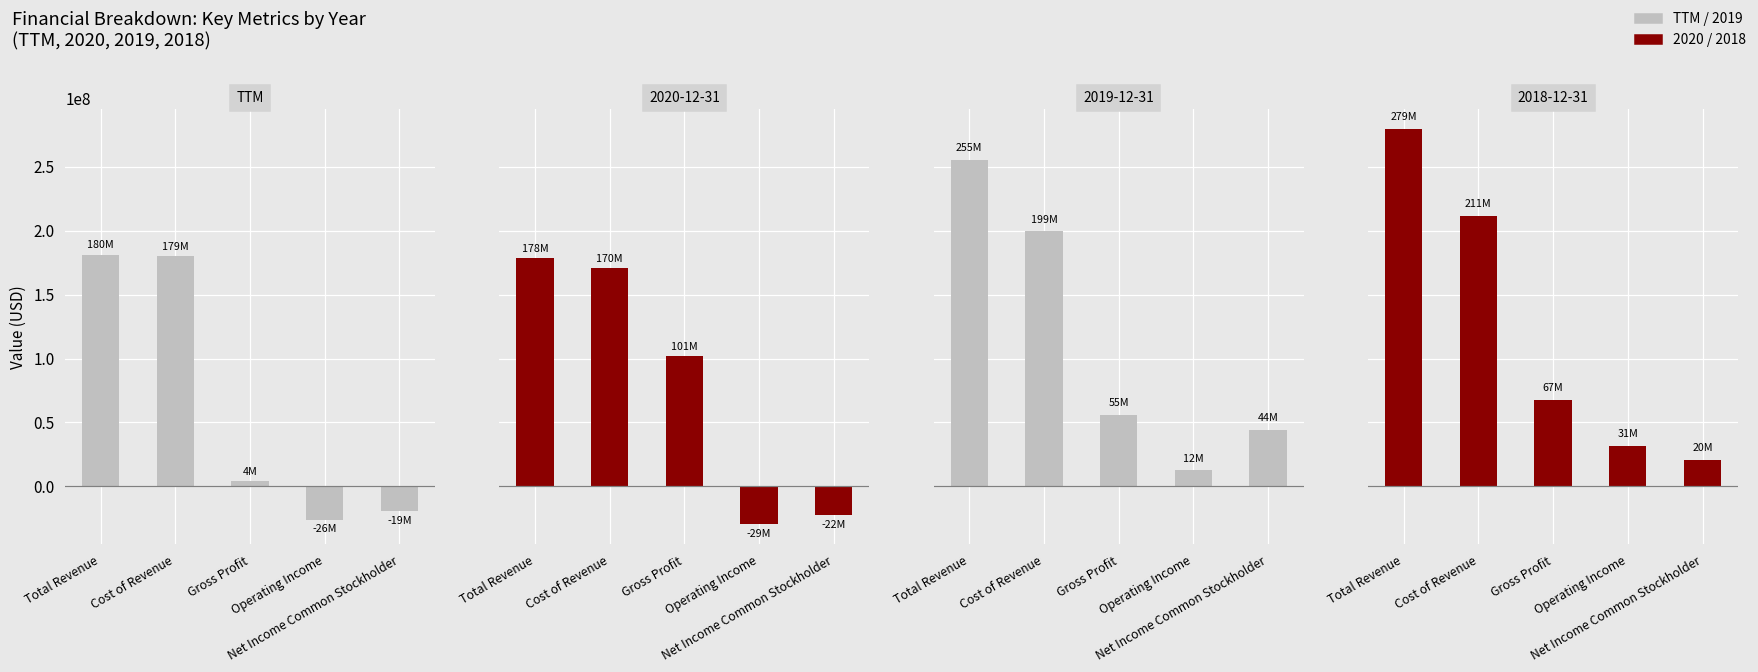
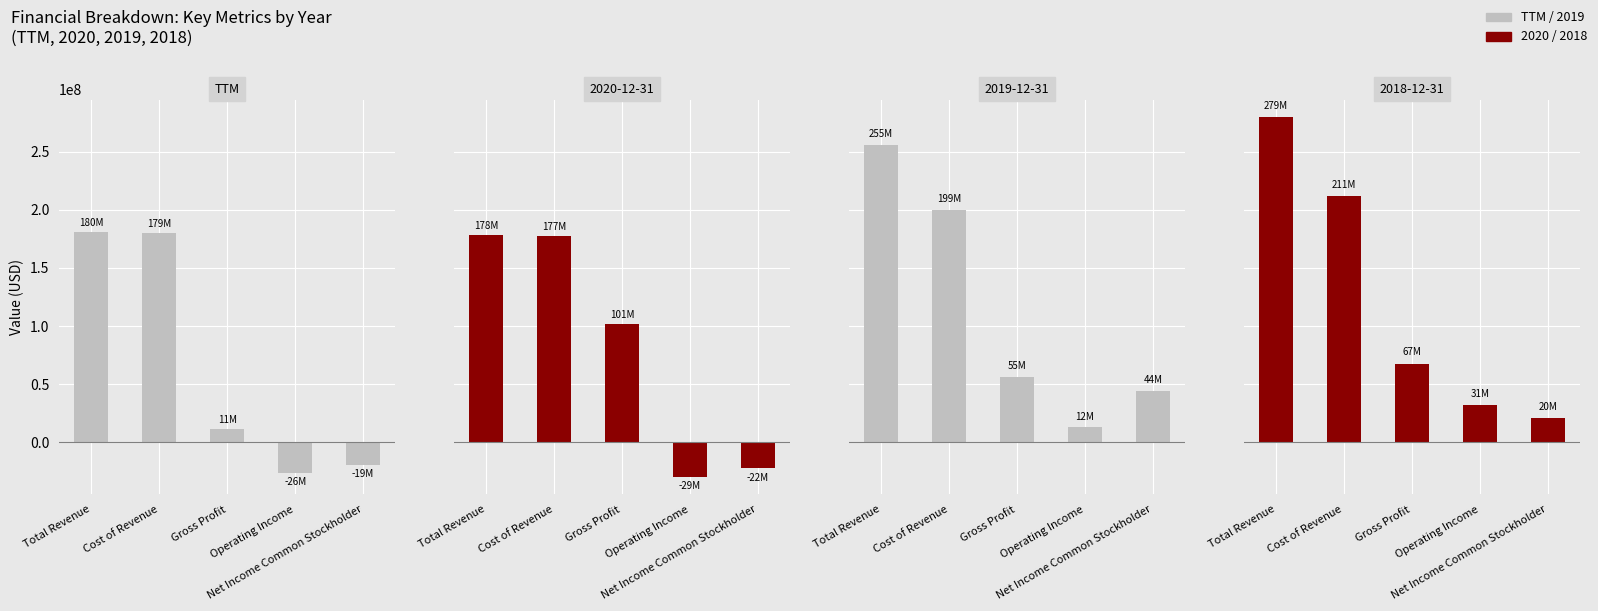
  {
    "TTM": {
-     "Gross Profit": "4M",
+     "Gross Profit": "11M",
      "Operating Income": "-26M",
      "Net Income Common Stockholder": "-19M"
    },
    "2020-12-31": {
-     "Cost of Revenue": "170M",
+     "Cost of Revenue": "177M",
      "Operating Income": "-29M",
      "Net Income Common Stockholder": "-22M"
    },
    "2019-12-31": {
      "Net Income Common Stockholder": "44M"
    },
    "2018-12-31": {
      "Total Revenue": "279M"
    }
  }
